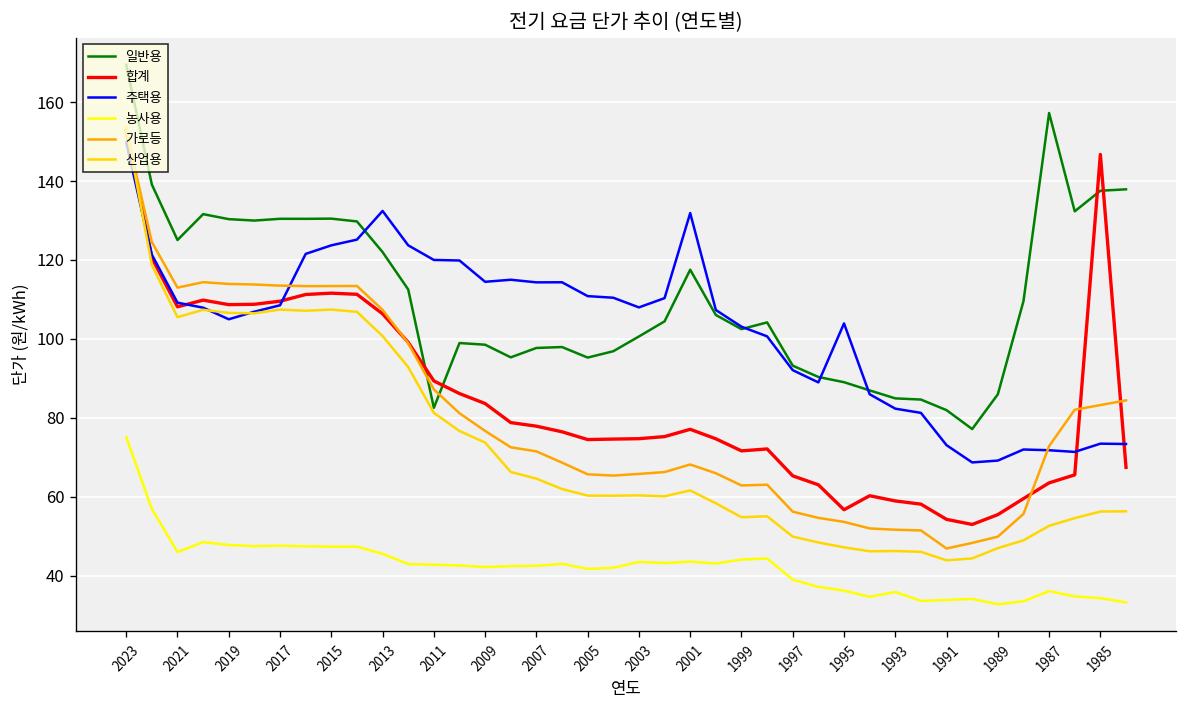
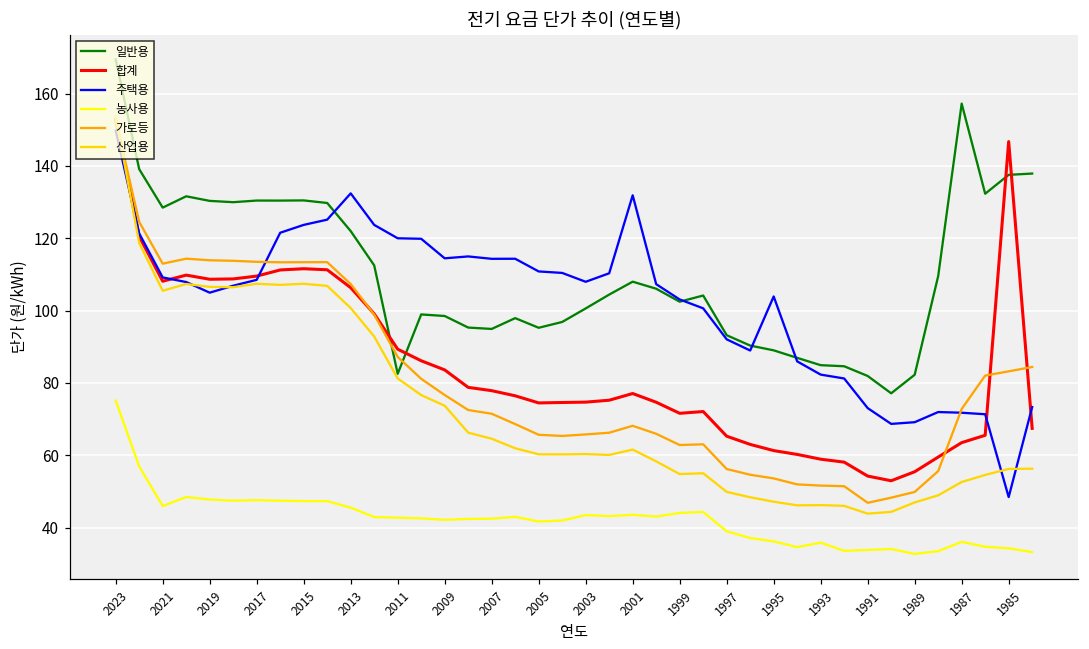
  {
    "일반용": {
-     "2021": 125,
+     "2021": 128,
      "2019": 130,
      "2017": 130,
      "2015": 130,
      "2013": 122,
      "2011": 83,
      "2009": 99,
-     "2007": 98,
+     "2007": 95,
      "2005": 95,
      "2003": 101,
-     "2001": 118,
+     "2001": 108,
      "1997": 93,
      "1995": 89,
      "1993": 85,
      "1991": 82,
-     "1989": 86,
+     "1989": 82,
      "1987": 157,
      "1985": 138
    },
    "합계": {
      "2021": 108,
      "2019": 109,
      "2017": 110,
      "2015": 112,
      "2013": 106,
      "2011": 89,
      "2009": 84,
      "2007": 78,
      "2005": 74,
      "2003": 75,
      "2001": 77,
      "1999": 72,
      "1997": 65,
-     "1995": 57,
+     "1995": 61,
      "1993": 59,
      "1991": 54,
      "1989": 55,
      "1987": 63,
      "1985": 147
    },
    "주택용": {
      "2021": 109,
      "2019": 105,
      "2017": 109,
      "2015": 124,
      "2013": 132,
      "2011": 120,
      "2009": 114,
      "2007": 114,
      "2005": 111,
      "2003": 108,
      "2001": 132,
      "1997": 92,
      "1995": 104,
      "1993": 82,
      "1991": 73,
      "1989": 69,
      "1987": 72,
-     "1985": 73
+     "1985": 48
    }
  }
